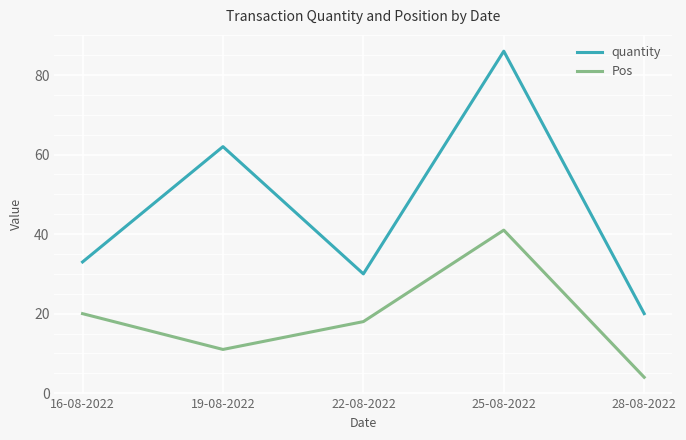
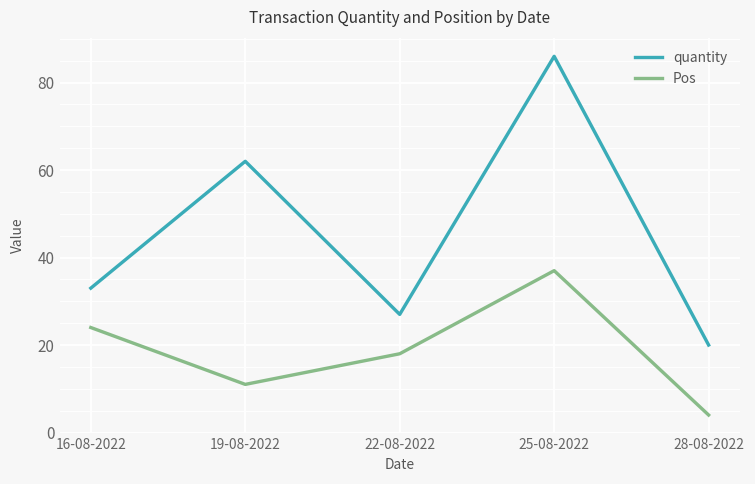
  {
    "quantity": {
      "16-08-2022": 33,
      "19-08-2022": 62,
-     "22-08-2022": 30,
+     "22-08-2022": 27,
      "25-08-2022": 86,
      "28-08-2022": 20
    },
    "Pos": {
-     "16-08-2022": 20,
+     "16-08-2022": 24,
      "19-08-2022": 11,
      "22-08-2022": 18,
-     "25-08-2022": 41,
+     "25-08-2022": 37,
      "28-08-2022": 4
    }
  }
